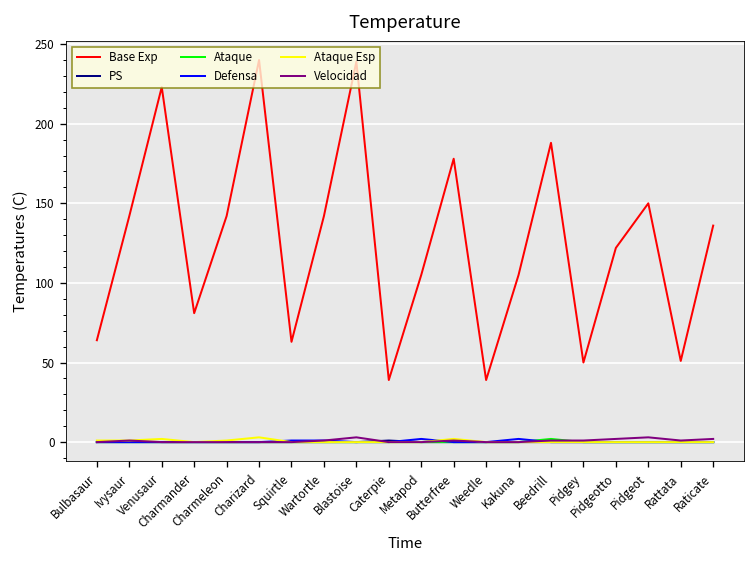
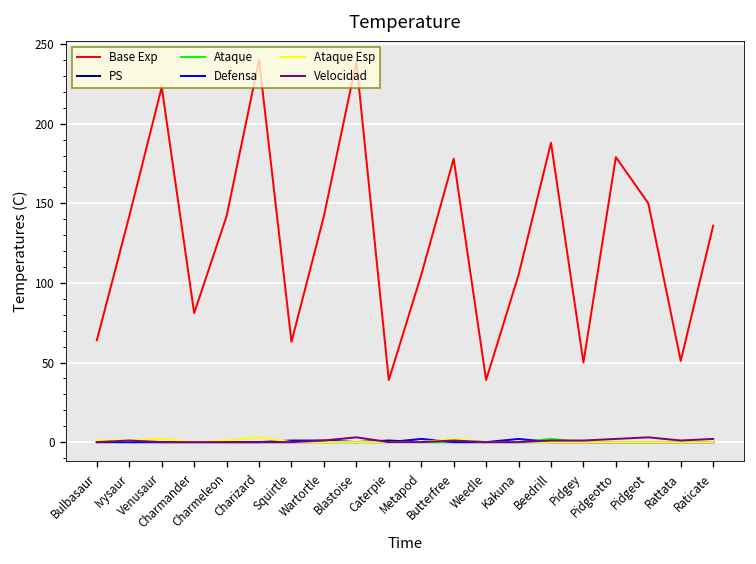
  {
    "Base Exp": {
      "Bulbasaur": 64,
      "Ivysaur": 142,
      "Venusaur": 223,
      "Charmander": 81,
      "Charmeleon": 142,
      "Squirtle": 63,
      "Wartortle": 142,
      "Caterpie": 39,
      "Metapod": 105,
      "Butterfree": 178,
      "Weedle": 39,
      "Kakuna": 105,
      "Beedrill": 188,
      "Pidgey": 50,
-     "Pidgeotto": 122,
+     "Pidgeotto": 179,
      "Pidgeot": 150,
      "Rattata": 51,
      "Raticate": 136
    },
    "Defensa": {
      "Metapod": 2,
      "Kakuna": 2
    },
    "Ataque Esp": {
      "Venusaur": 2,
      "Charizard": 3
    },
    "Velocidad": {
      "Blastoise": 3,
      "Pidgeotto": 2,
      "Pidgeot": 3,
      "Raticate": 2
    }
  }
